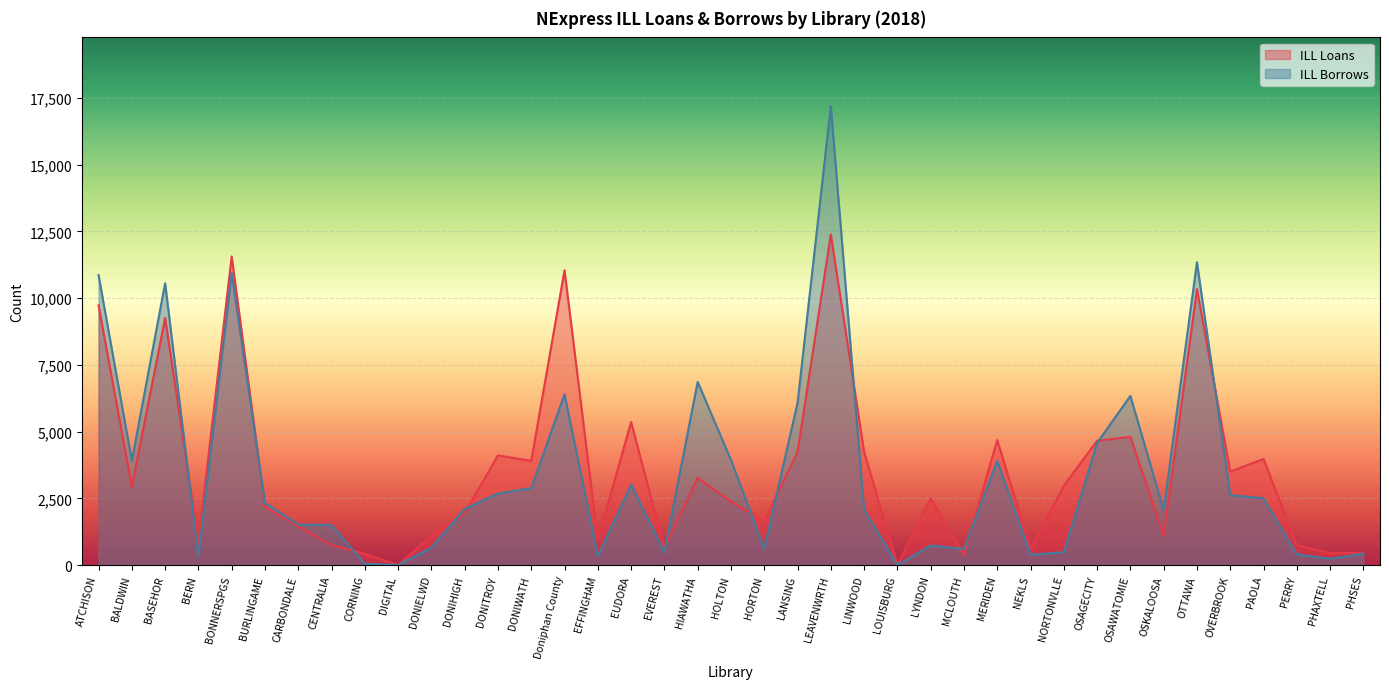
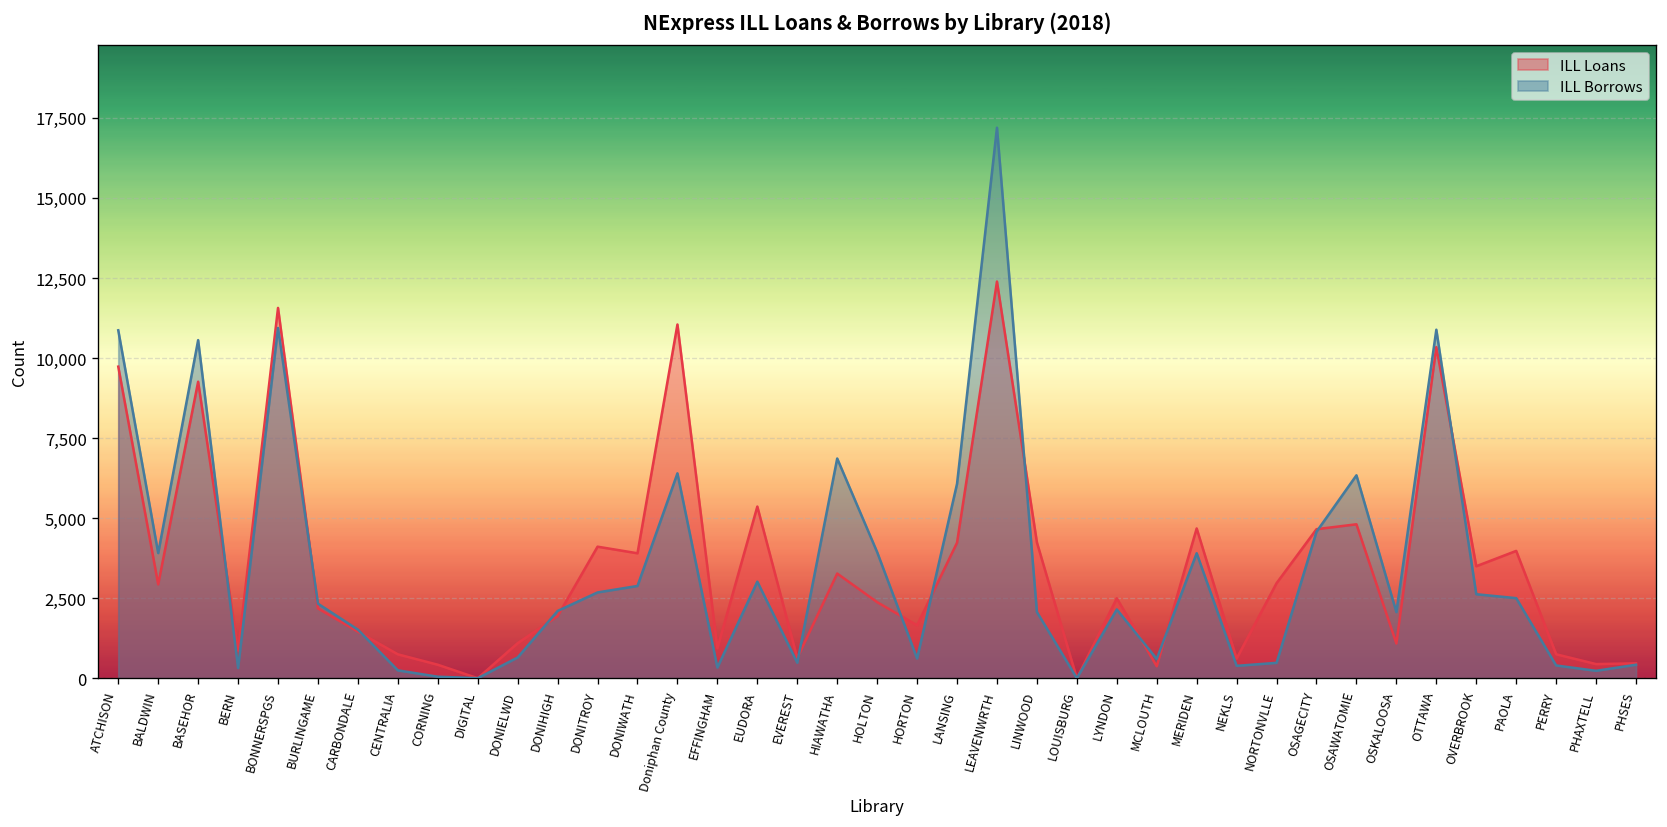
  {
    "ILL Loans": {
      "ATCHISON": "9,700",
      "BALDWIN": "2,900",
      "BASEHOR": "9,300",
      "BERN": "900",
      "BONNERSPGS": "11,600",
      "BURLINGAME": "2,200",
      "CENTRALIA": "700",
      "CORNING": "400",
      "DONIELWD": "1,100",
      "DONIHIGH": "1,900",
      "DONITROY": "4,100",
      "DONIWATH": "3,900",
      "Doniphan County": "11,000",
      "EFFINGHAM": "900",
      "EUDORA": "5,400",
      "EVEREST": "600",
      "HIAWATHA": "3,300",
      "HOLTON": "2,400",
      "HORTON": "1,700",
      "LANSING": "4,200",
      "LEAVENWRTH": "12,400",
      "LINWOOD": "4,200",
      "LYNDON": "2,500",
      "MCLOUTH": "400",
      "MERIDEN": "4,700",
      "NEKLS": "600",
      "NORTONVLLE": "3,000",
      "OSAWATOMIE": "4,800",
      "OSKALOOSA": "1,100",
      "OTTAWA": "10,300",
      "OVERBROOK": "3,500",
      "PAOLA": "4,000",
      "PERRY": "700",
      "PHAXTELL": "400"
    },
    "ILL Borrows": {
      "ATCHISON": "10,900",
      "BALDWIN": "3,900",
      "BASEHOR": "10,600",
      "BERN": "300",
      "BONNERSPGS": "10,900",
      "BURLINGAME": "2,300",
-     "CENTRALIA": "1,500",
+     "CENTRALIA": "200",
      "CORNING": "0",
      "DONIELWD": "600",
      "DONIHIGH": "2,100",
      "DONITROY": "2,700",
      "DONIWATH": "2,900",
      "Doniphan County": "6,400",
      "EFFINGHAM": "300",
      "EUDORA": "3,000",
      "EVEREST": "500",
      "HIAWATHA": "6,900",
      "HOLTON": "3,900",
      "HORTON": "600",
      "LANSING": "6,100",
      "LEAVENWRTH": "17,200",
      "LINWOOD": "2,100",
-     "LYNDON": "700",
+     "LYNDON": "2,100",
      "MCLOUTH": "600",
      "MERIDEN": "3,900",
      "NEKLS": "400",
      "NORTONVLLE": "500",
      "OSAWATOMIE": "6,300",
      "OSKALOOSA": "2,100",
-     "OTTAWA": "11,300",
+     "OTTAWA": "10,900",
      "OVERBROOK": "2,600",
      "PAOLA": "2,500",
      "PERRY": "400",
      "PHAXTELL": "200"
    }
  }
